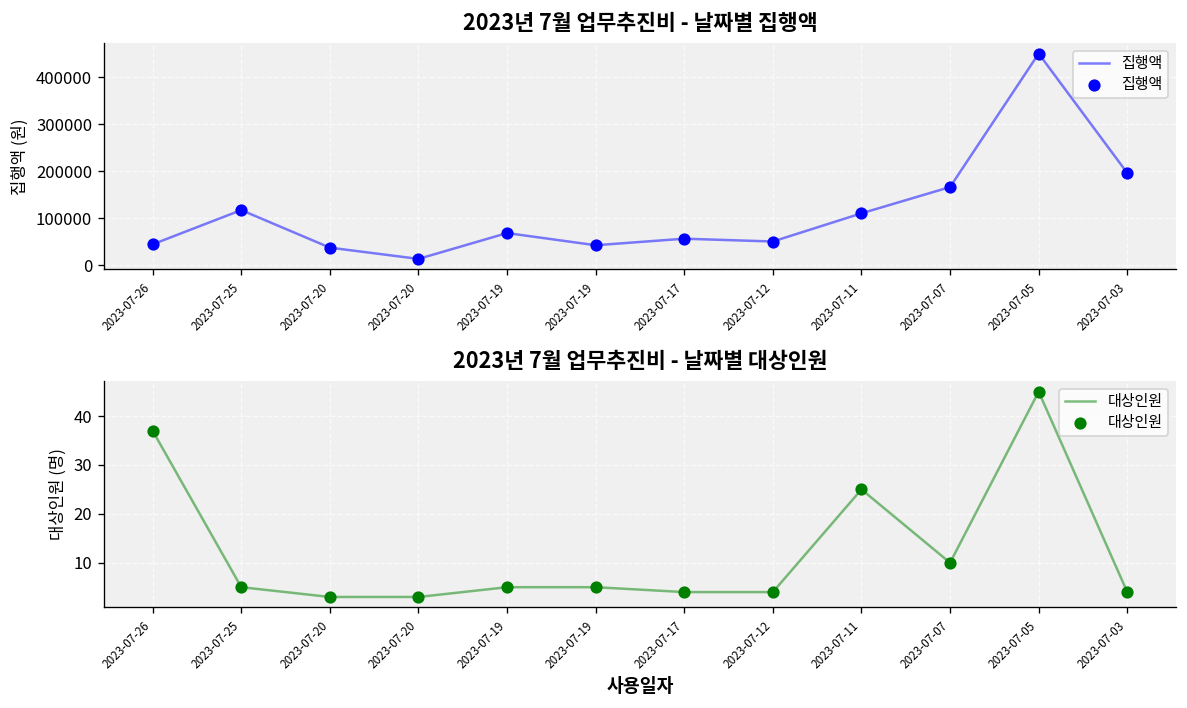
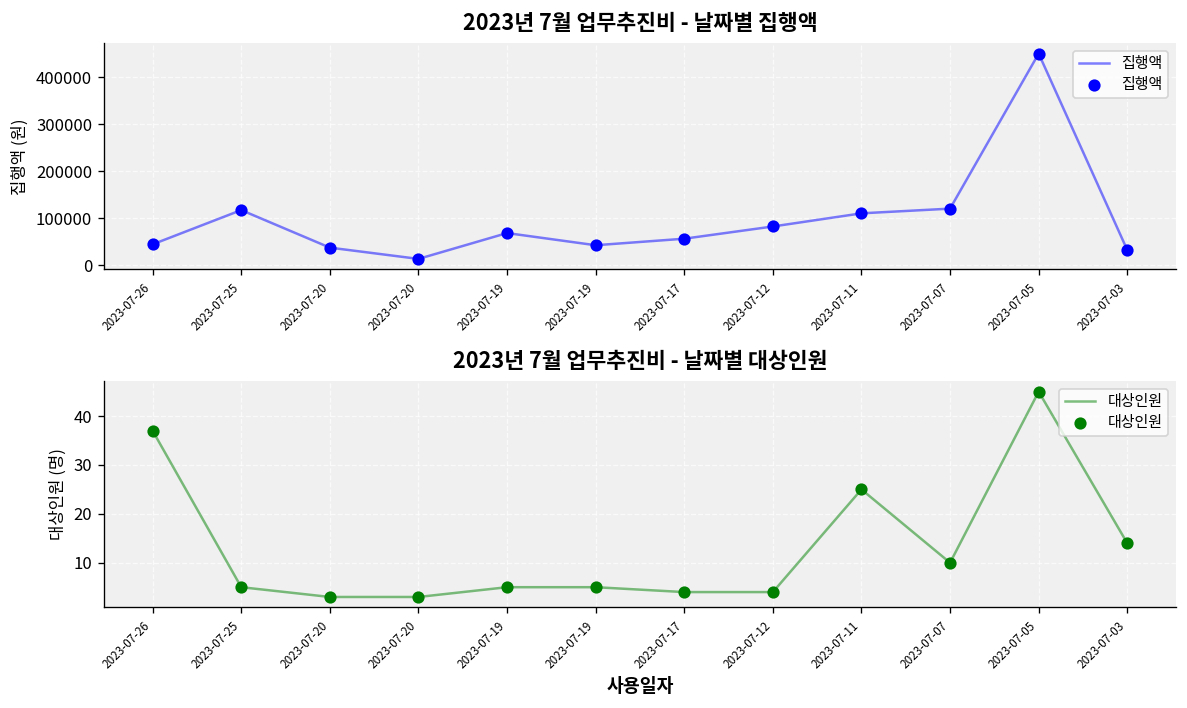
  {
    "2023년 7월 업무추진비 - 날짜별 집행액": {
      "2023-07-26": 40000,
      "2023-07-25": 120000,
      "2023-07-17": 60000,
-     "2023-07-12": 50000,
+     "2023-07-12": 80000,
      "2023-07-11": 110000,
-     "2023-07-07": 170000,
+     "2023-07-07": 120000,
      "2023-07-05": 450000,
-     "2023-07-03": 200000
+     "2023-07-03": 30000
    },
    "2023년 7월 업무추진비 - 날짜별 대상인원": {
      "2023-07-26": 37,
      "2023-07-25": 5,
      "2023-07-17": 4,
      "2023-07-12": 4,
      "2023-07-11": 25,
      "2023-07-07": 10,
      "2023-07-05": 45,
-     "2023-07-03": 4
+     "2023-07-03": 14
    }
  }
